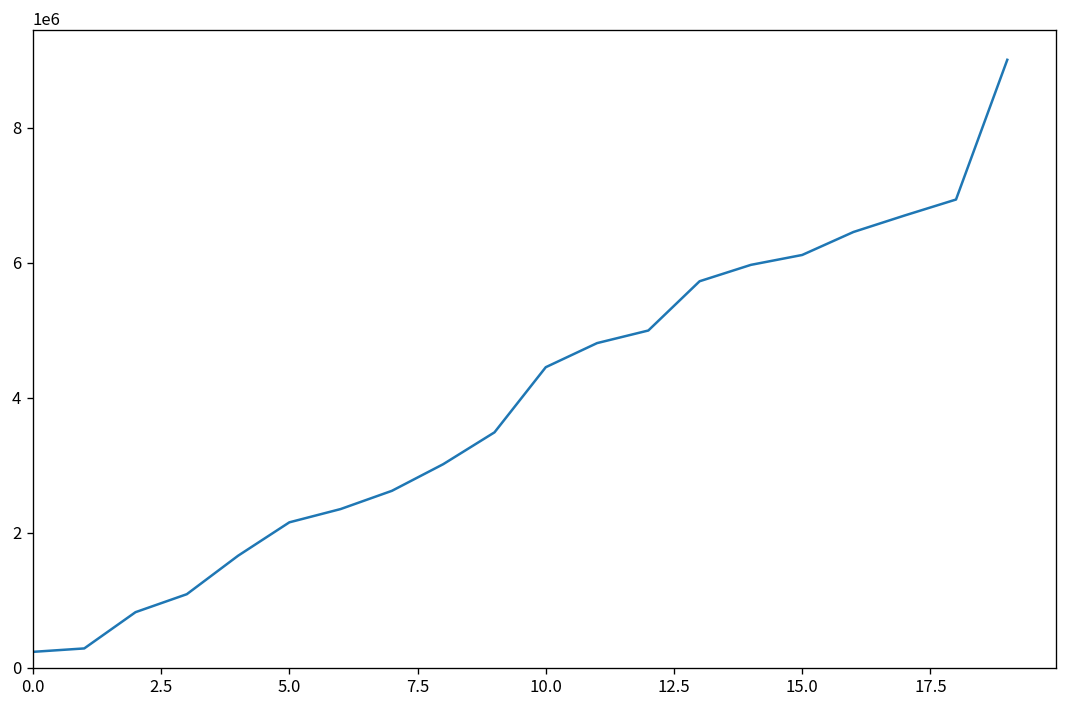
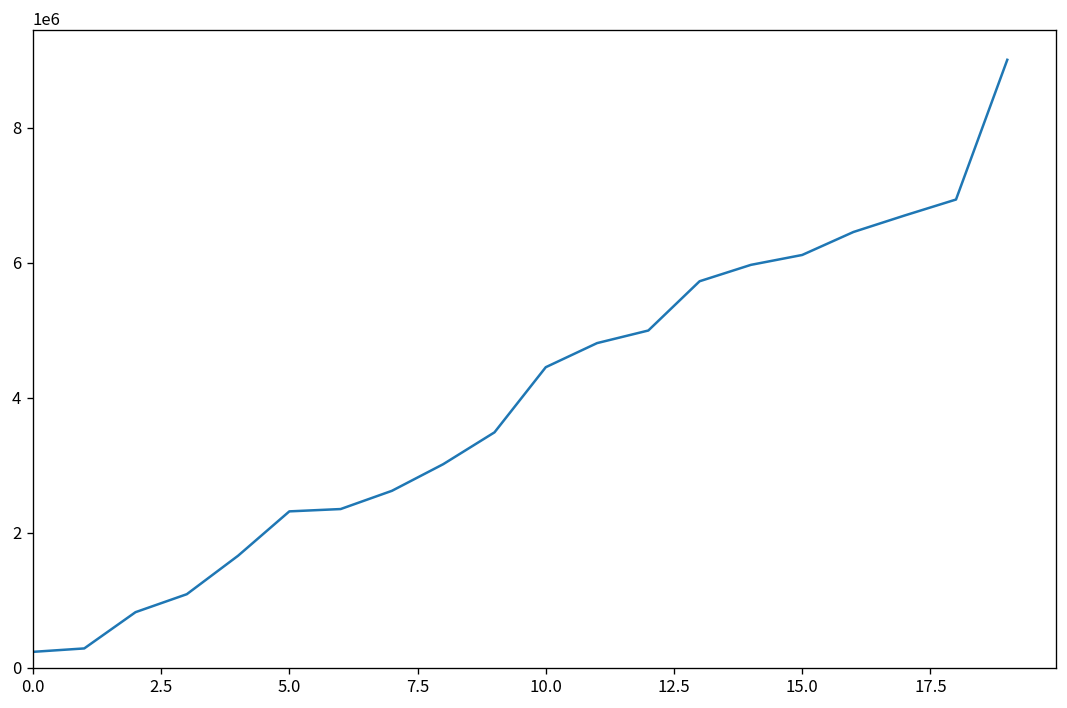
  {
    "0.0": 200000,
-   "5.0": 2200000,
+   "5.0": 2300000,
    "10.0": 4500000,
    "15.0": 6100000
  }
